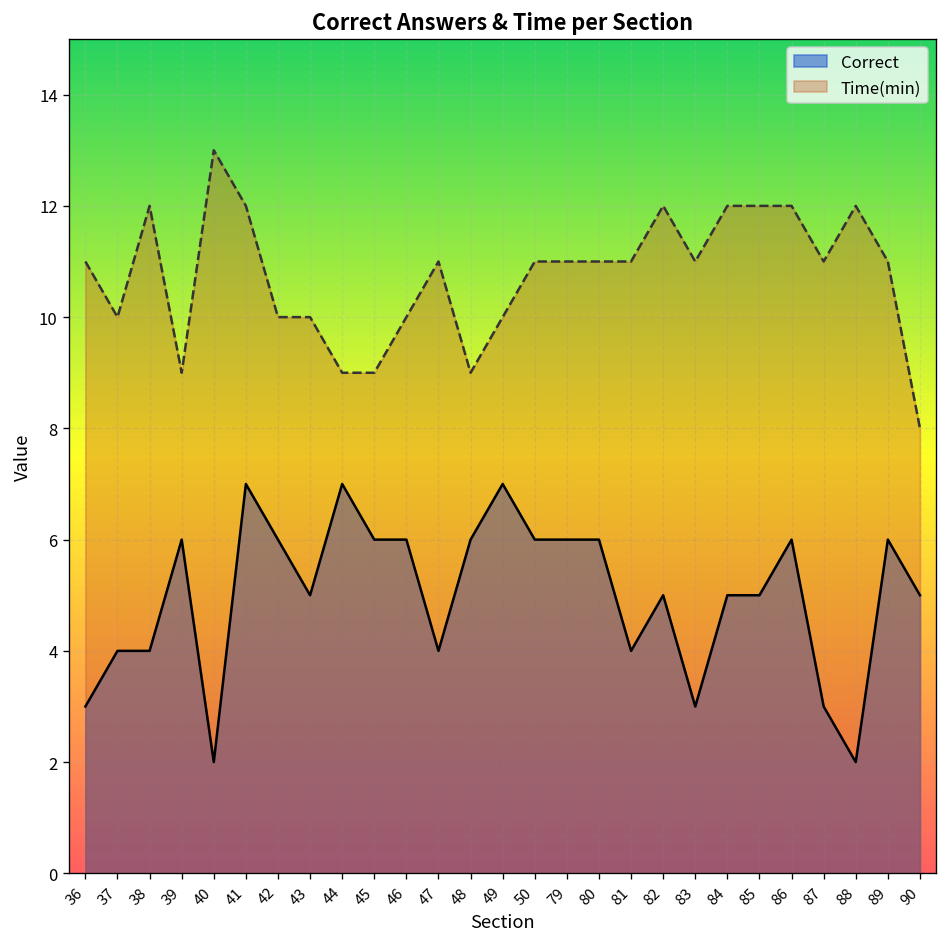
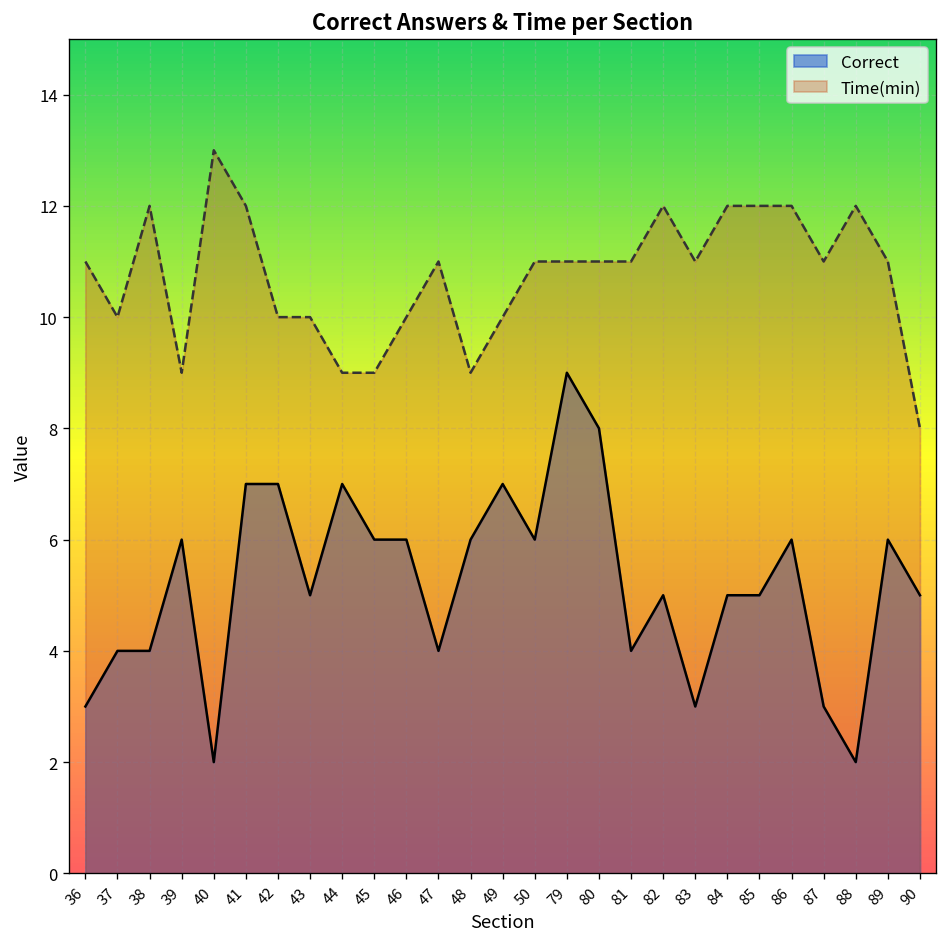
  {
    "Correct": {
      "36": 3,
      "37": 4,
      "38": 4,
      "39": 6,
      "40": 2,
      "41": 7,
-     "42": 6,
+     "42": 7,
      "43": 5,
      "44": 7,
      "45": 6,
      "46": 6,
      "47": 4,
      "48": 6,
      "49": 7,
      "50": 6,
-     "79": 6,
-     "80": 6,
+     "79": 9,
+     "80": 8,
      "81": 4,
      "82": 5,
      "83": 3,
      "84": 5,
      "85": 5,
      "86": 6,
      "87": 3,
      "88": 2,
      "89": 6,
      "90": 5
    },
    "Time(min)": {
      "36": 11,
      "37": 10,
      "38": 12,
      "39": 9,
      "40": 13,
      "41": 12,
      "42": 10,
      "43": 10,
      "44": 9,
      "45": 9,
      "46": 10,
      "47": 11,
      "48": 9,
      "49": 10,
      "50": 11,
      "79": 11,
      "80": 11,
      "81": 11,
      "82": 12,
      "83": 11,
      "84": 12,
      "85": 12,
      "86": 12,
      "87": 11,
      "88": 12,
      "89": 11,
      "90": 8
    }
  }
